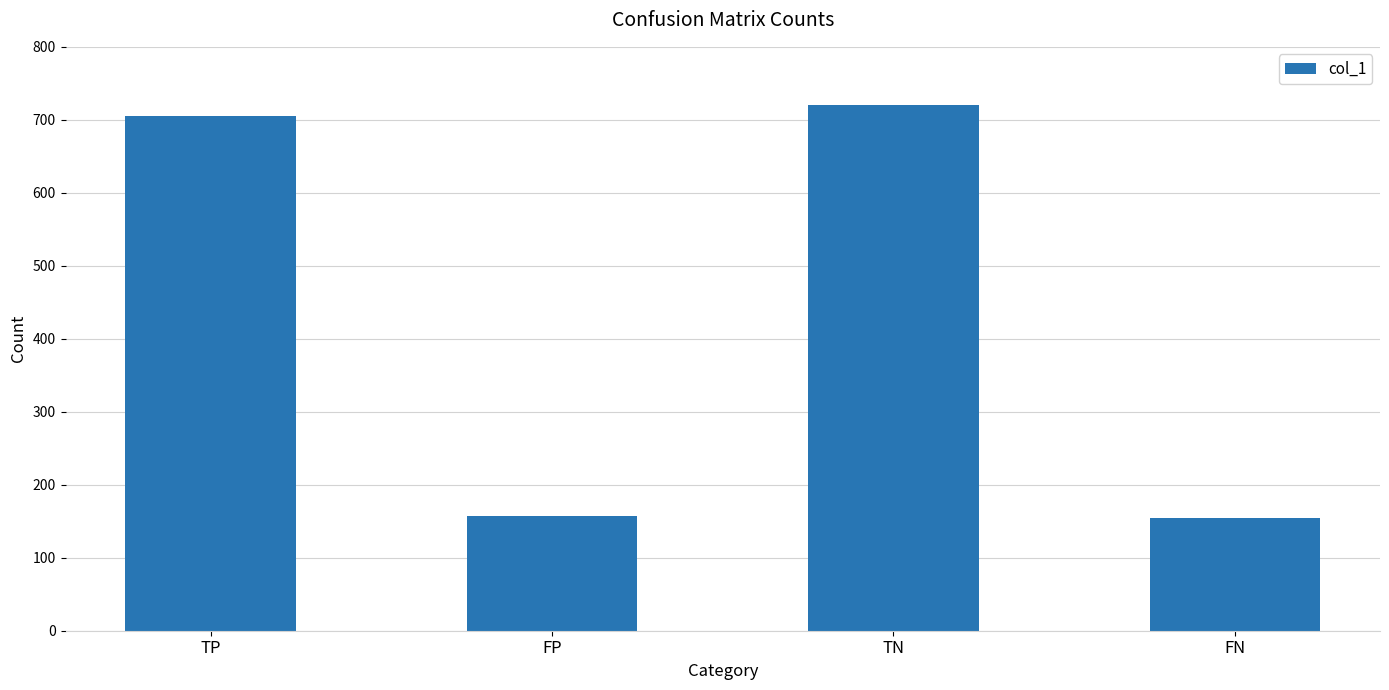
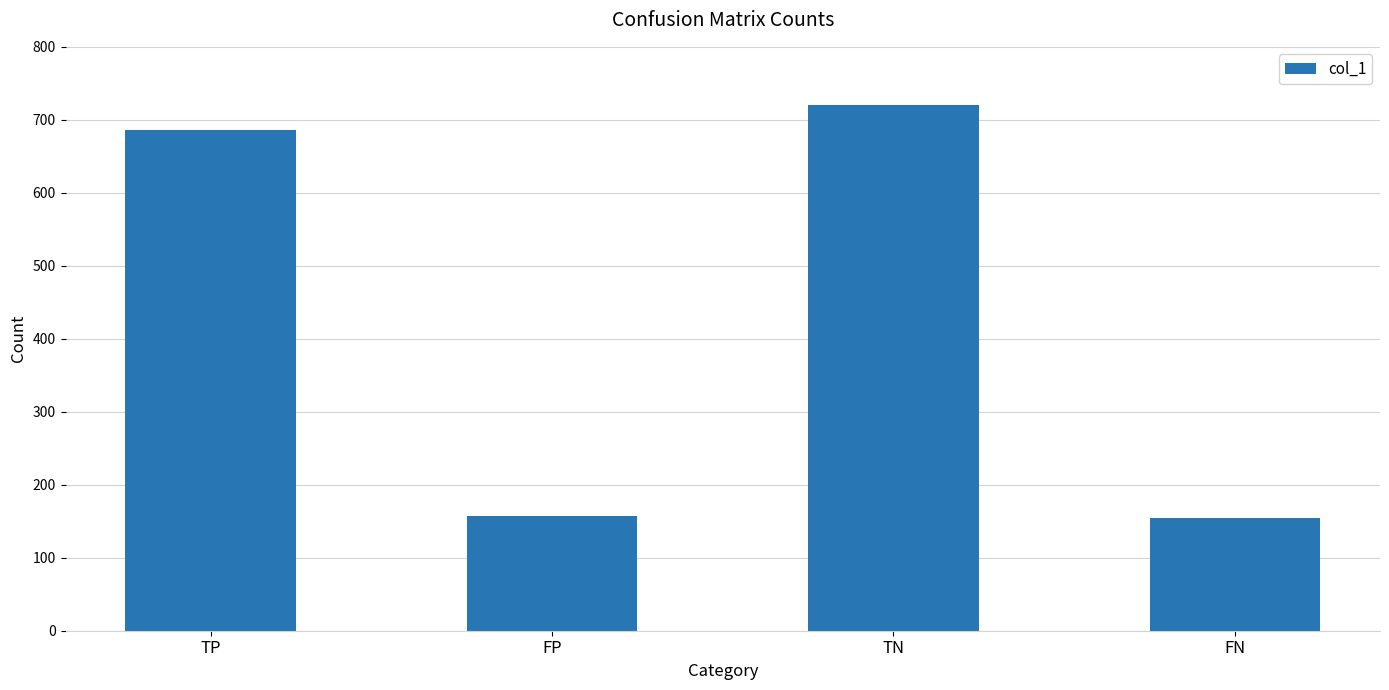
  {
-   "TP": 710,
+   "TP": 690,
    "FP": 160,
    "TN": 720,
    "FN": 150
  }
